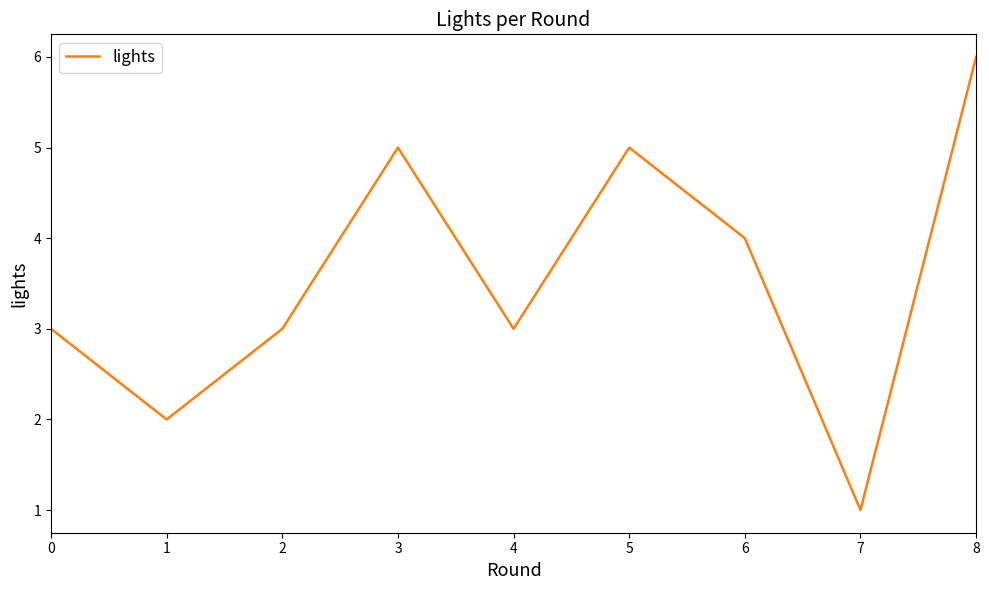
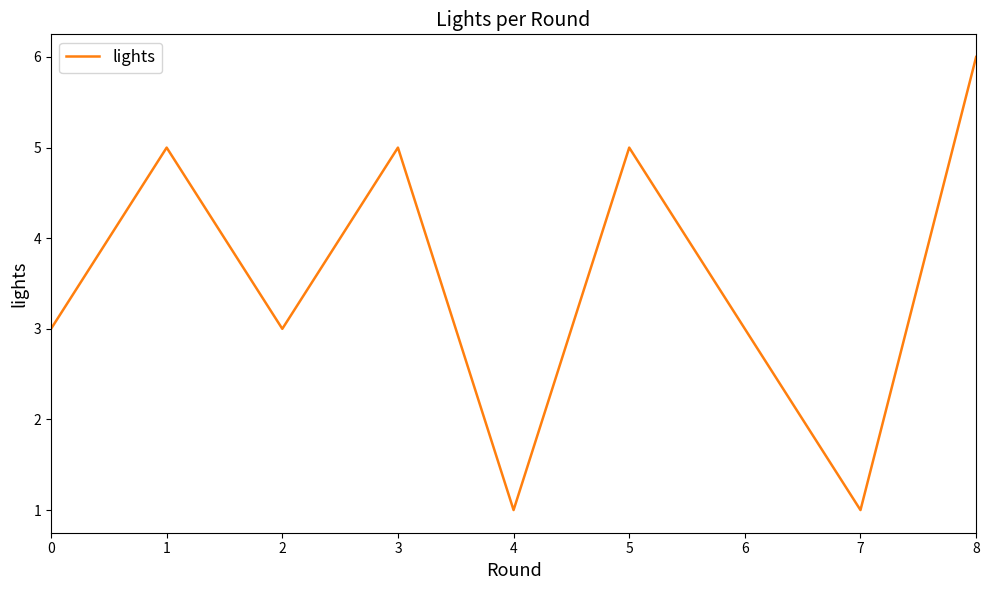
  {
    "0": 3,
-   "1": 2,
+   "1": 5,
    "2": 3,
    "3": 5,
-   "4": 3,
+   "4": 1,
    "5": 5,
-   "6": 4,
+   "6": 3,
    "7": 1,
    "8": 6
  }
